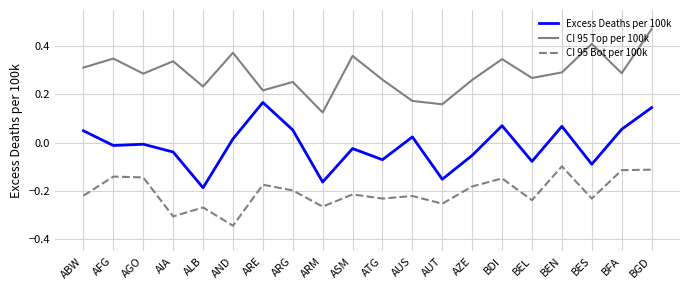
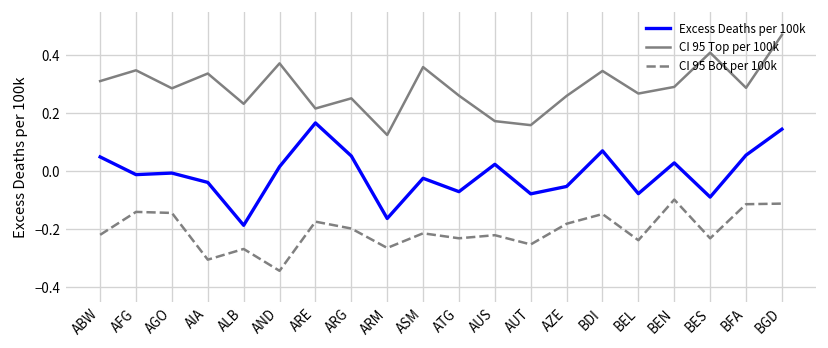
  {
    "Excess Deaths per 100k": {
      "ABW": 0.05,
      "AFG": -0.01,
      "AGO": -0.01,
      "AIA": -0.04,
      "ALB": -0.19,
      "AND": 0.02,
      "ARE": 0.17,
      "ARG": 0.05,
      "ARM": -0.16,
      "ASM": -0.02,
      "ATG": -0.07,
      "AUS": 0.02,
-     "AUT": -0.15,
+     "AUT": -0.08,
      "AZE": -0.05,
      "BDI": 0.07,
      "BEL": -0.08,
-     "BEN": 0.07,
+     "BEN": 0.03,
      "BES": -0.09,
      "BFA": 0.06,
      "BGD": 0.15
    }
  }
